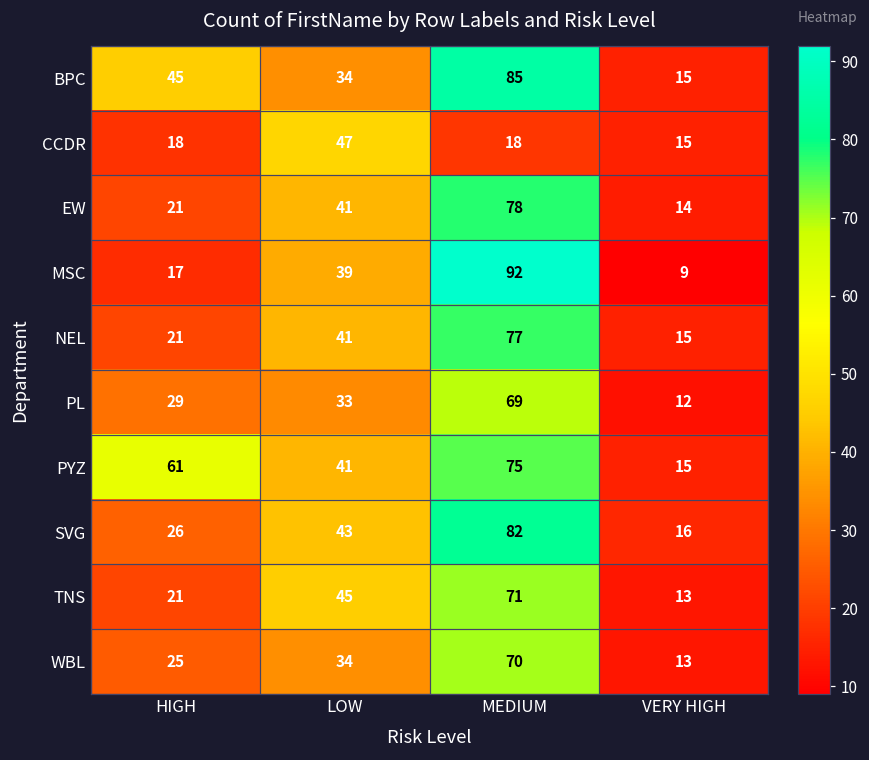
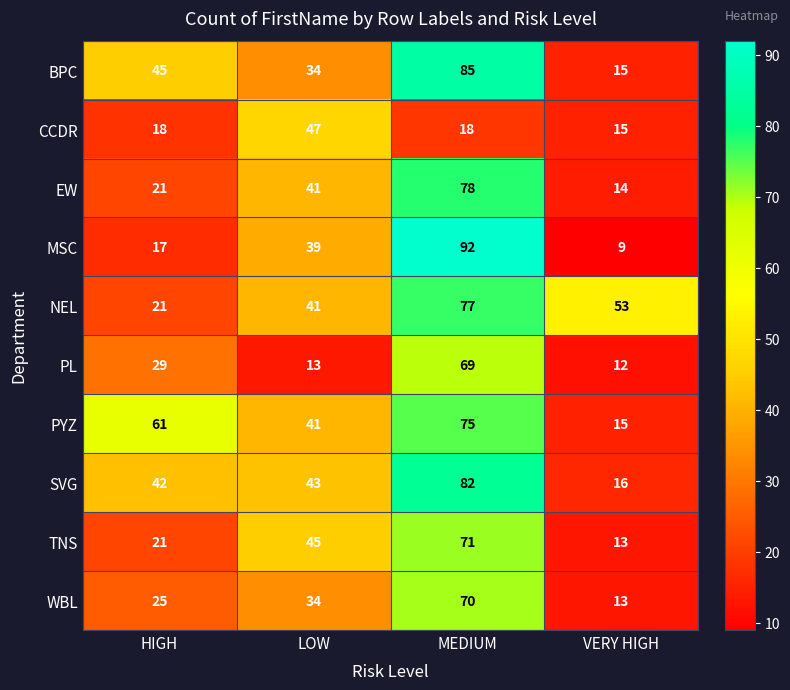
  {
    "BPC": {
      "HIGH": 45,
      "LOW": 34,
      "MEDIUM": 85,
      "VERY HIGH": 15
    },
    "CCDR": {
      "HIGH": 18,
      "LOW": 47,
      "MEDIUM": 18,
      "VERY HIGH": 15
    },
    "EW": {
      "HIGH": 21,
      "LOW": 41,
      "MEDIUM": 78,
      "VERY HIGH": 14
    },
    "MSC": {
      "HIGH": 17,
      "LOW": 39,
      "MEDIUM": 92,
      "VERY HIGH": 9
    },
    "NEL": {
      "HIGH": 21,
      "LOW": 41,
      "MEDIUM": 77,
-     "VERY HIGH": 15
+     "VERY HIGH": 53
    },
    "PL": {
      "HIGH": 29,
-     "LOW": 33,
+     "LOW": 13,
      "MEDIUM": 69,
      "VERY HIGH": 12
    },
    "PYZ": {
      "HIGH": 61,
      "LOW": 41,
      "MEDIUM": 75,
      "VERY HIGH": 15
    },
    "SVG": {
-     "HIGH": 26,
+     "HIGH": 42,
      "LOW": 43,
      "MEDIUM": 82,
      "VERY HIGH": 16
    },
    "TNS": {
      "HIGH": 21,
      "LOW": 45,
      "MEDIUM": 71,
      "VERY HIGH": 13
    },
    "WBL": {
      "HIGH": 25,
      "LOW": 34,
      "MEDIUM": 70,
      "VERY HIGH": 13
    }
  }
